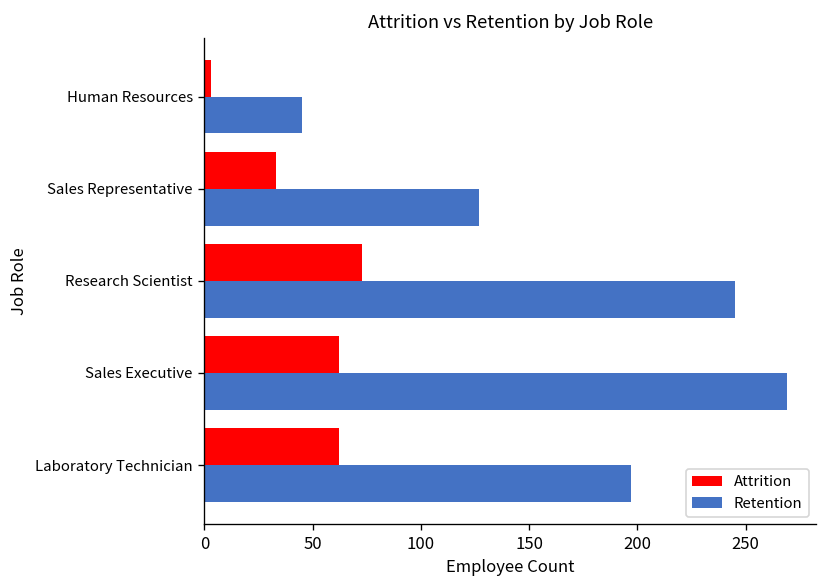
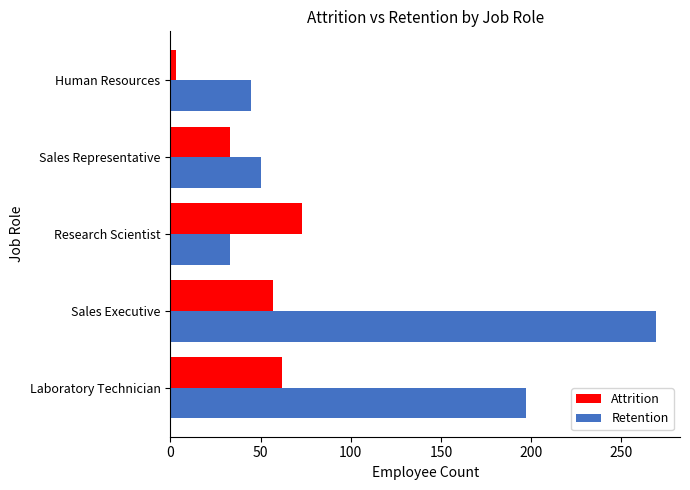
  {
    "Attrition": {
      "Human Resources": 3,
      "Sales Representative": 33,
      "Research Scientist": 73,
-     "Sales Executive": 62,
+     "Sales Executive": 57,
      "Laboratory Technician": 62
    },
    "Retention": {
      "Human Resources": 45,
-     "Sales Representative": 127,
-     "Research Scientist": 245,
+     "Sales Representative": 50,
+     "Research Scientist": 33,
      "Sales Executive": 269,
      "Laboratory Technician": 197
    }
  }
